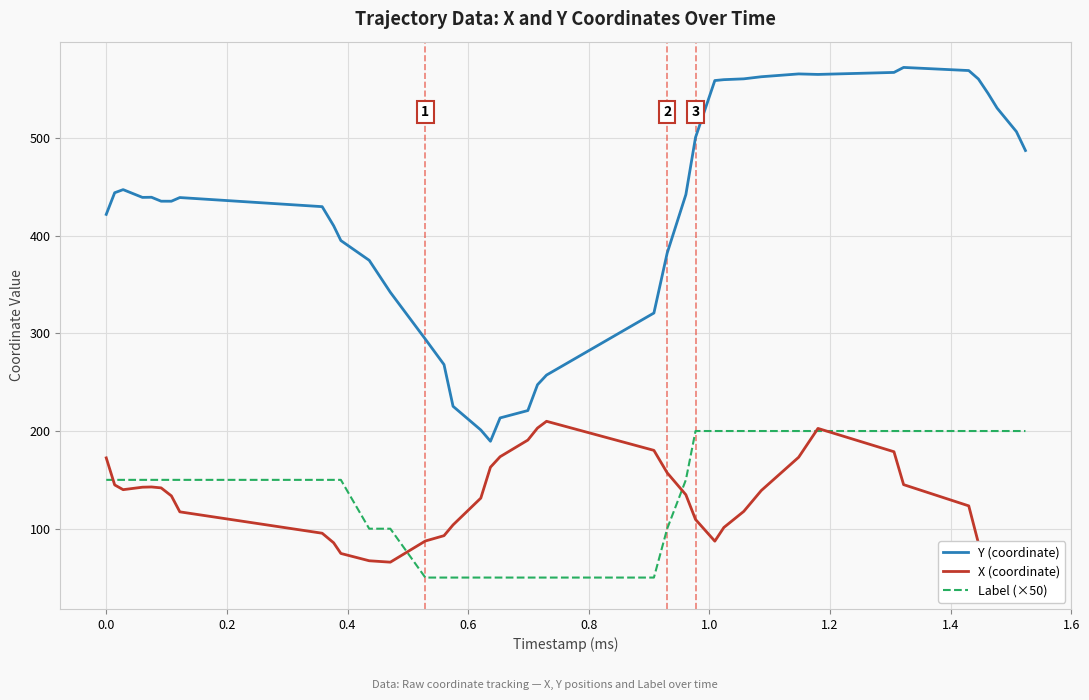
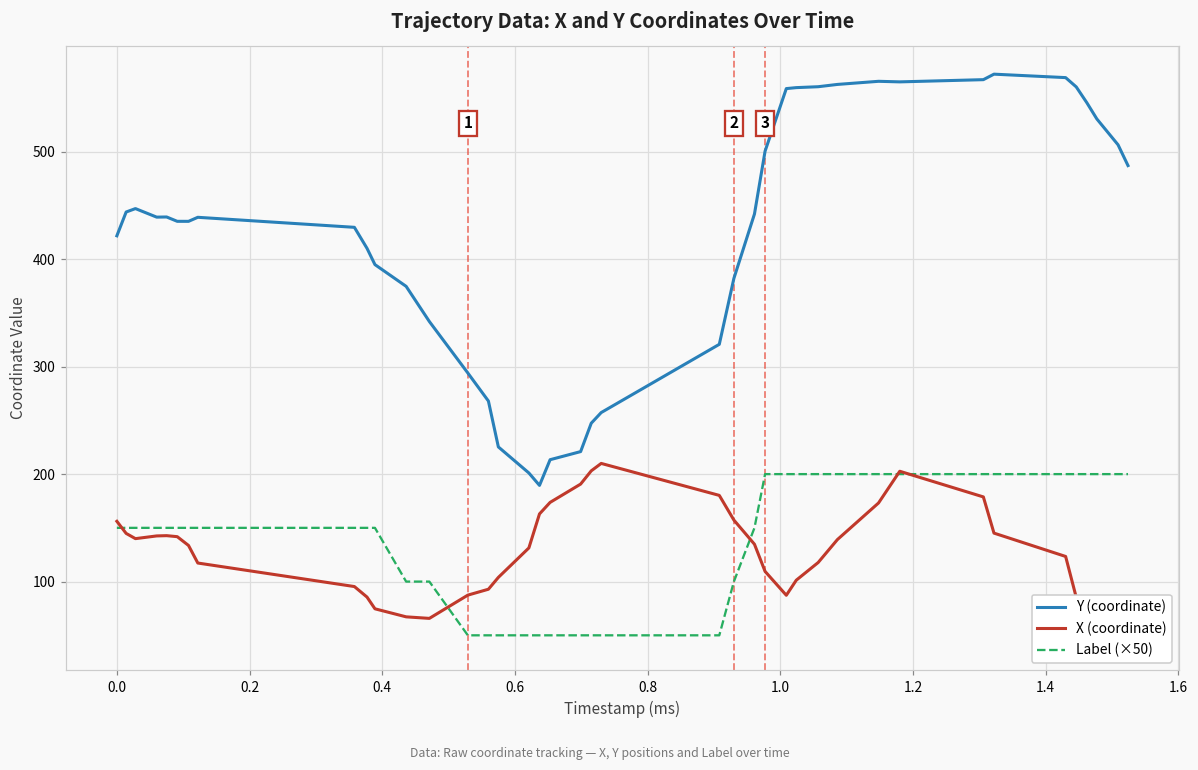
  {
    "Y (coordinate)": {
      "0.0": 420
    },
    "X (coordinate)": {
-     "0.0": 170
+     "0.0": 160
    },
    "Label (×50)": {
      "0.0": 150
    }
  }
